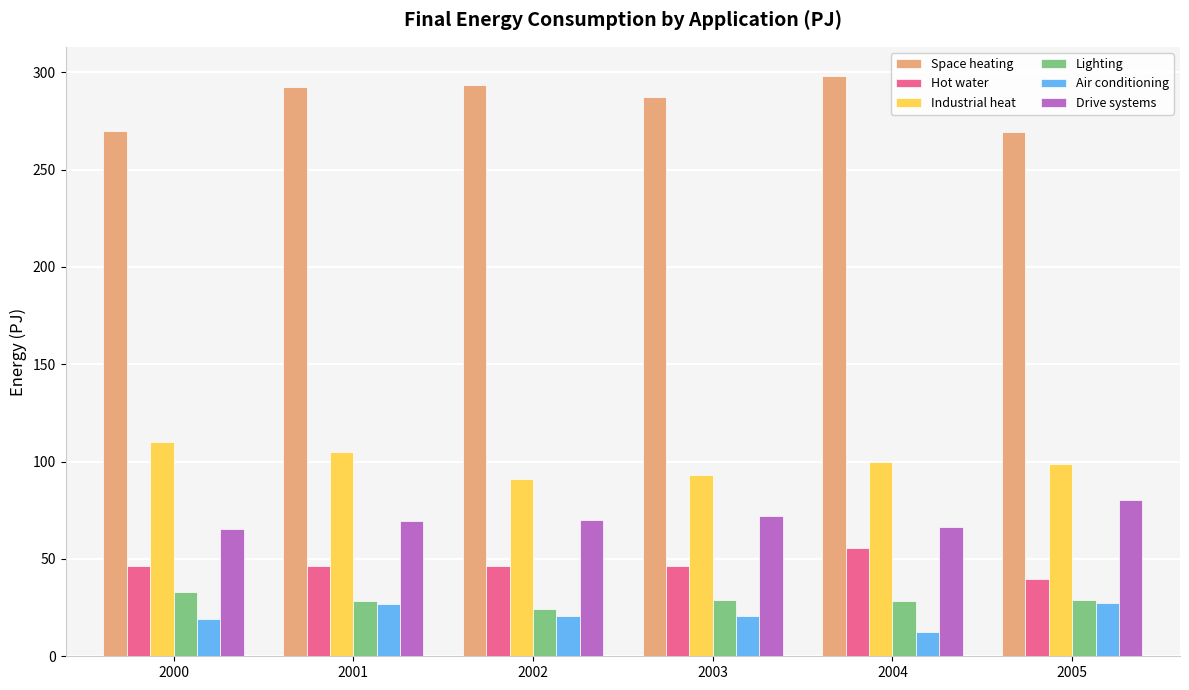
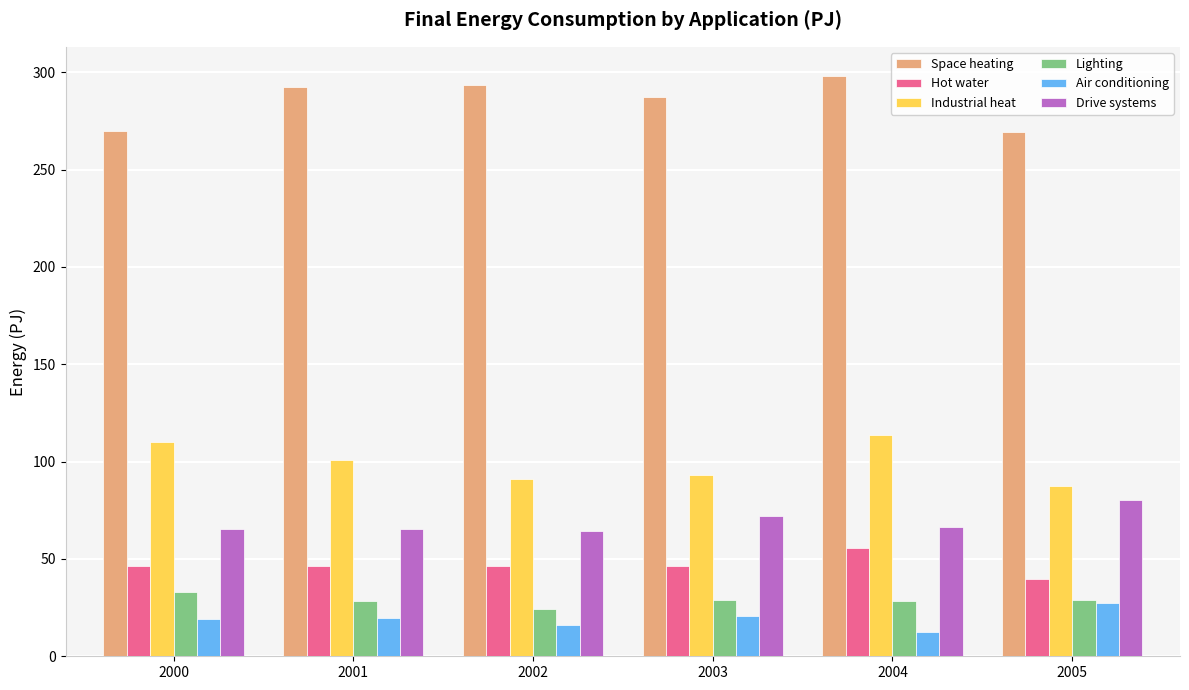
  {
    "Space heating": {
      "2000": 270,
      "2001": 293,
      "2002": 293,
      "2003": 287,
      "2004": 298,
      "2005": 269
    },
    "Hot water": {
      "2000": 46,
      "2001": 47,
      "2002": 47,
      "2003": 46,
      "2004": 55,
      "2005": 40
    },
    "Industrial heat": {
      "2000": 110,
-     "2001": 105,
+     "2001": 101,
      "2002": 91,
      "2003": 93,
-     "2004": 100,
-     "2005": 99
+     "2004": 114,
+     "2005": 87
    },
    "Lighting": {
      "2000": 33,
      "2001": 28,
      "2002": 24,
      "2003": 29,
      "2004": 29,
      "2005": 29
    },
    "Air conditioning": {
      "2000": 19,
-     "2001": 27,
-     "2002": 21,
+     "2001": 20,
+     "2002": 16,
      "2003": 21,
      "2004": 12,
      "2005": 27
    },
    "Drive systems": {
      "2000": 66,
-     "2001": 70,
-     "2002": 70,
+     "2001": 65,
+     "2002": 64,
      "2003": 72,
      "2004": 66,
      "2005": 80
    }
  }
